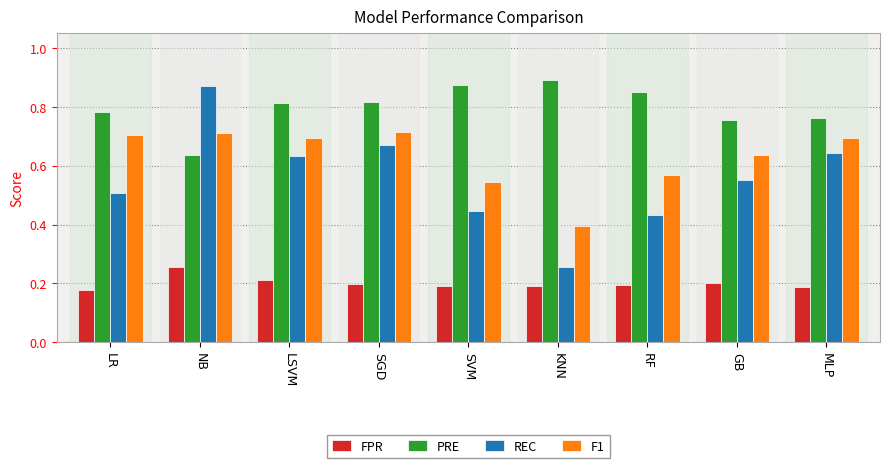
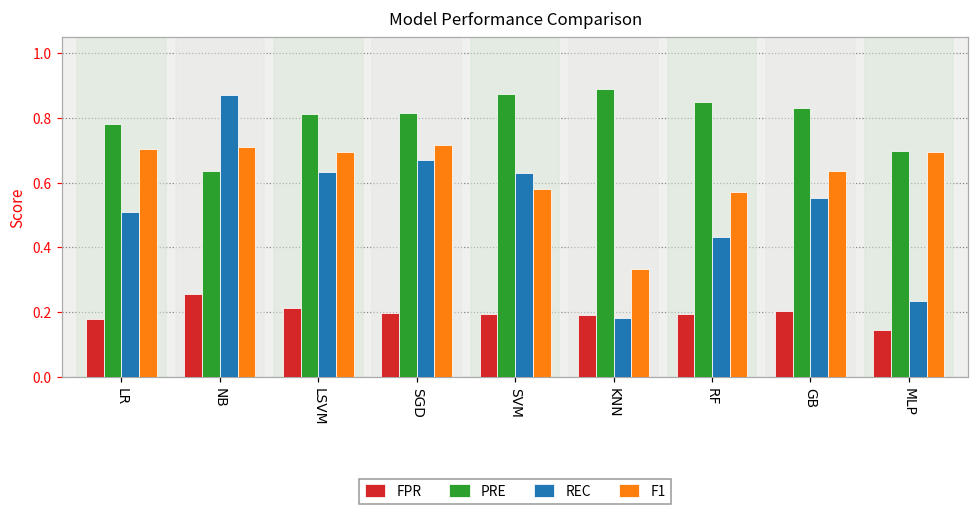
  {
    "FPR": {
      "LR": 0.18,
      "NB": 0.26,
      "LSVM": 0.21,
      "SGD": 0.20,
      "SVM": 0.19,
      "KNN": 0.19,
      "RF": 0.19,
      "GB": 0.20,
-     "MLP": 0.19
+     "MLP": 0.14
    },
    "PRE": {
      "LR": 0.78,
      "NB": 0.64,
      "LSVM": 0.81,
      "SGD": 0.82,
      "SVM": 0.87,
      "KNN": 0.89,
      "RF": 0.85,
-     "GB": 0.76,
-     "MLP": 0.76
+     "GB": 0.83,
+     "MLP": 0.70
    },
    "REC": {
      "LR": 0.51,
      "NB": 0.87,
      "LSVM": 0.63,
      "SGD": 0.67,
-     "SVM": 0.45,
-     "KNN": 0.26,
+     "SVM": 0.63,
+     "KNN": 0.18,
      "RF": 0.43,
      "GB": 0.55,
-     "MLP": 0.65
+     "MLP": 0.24
    },
    "F1": {
      "LR": 0.70,
      "NB": 0.71,
      "LSVM": 0.70,
      "SGD": 0.72,
-     "SVM": 0.54,
-     "KNN": 0.39,
+     "SVM": 0.58,
+     "KNN": 0.33,
      "RF": 0.57,
      "GB": 0.64,
      "MLP": 0.70
    }
  }
